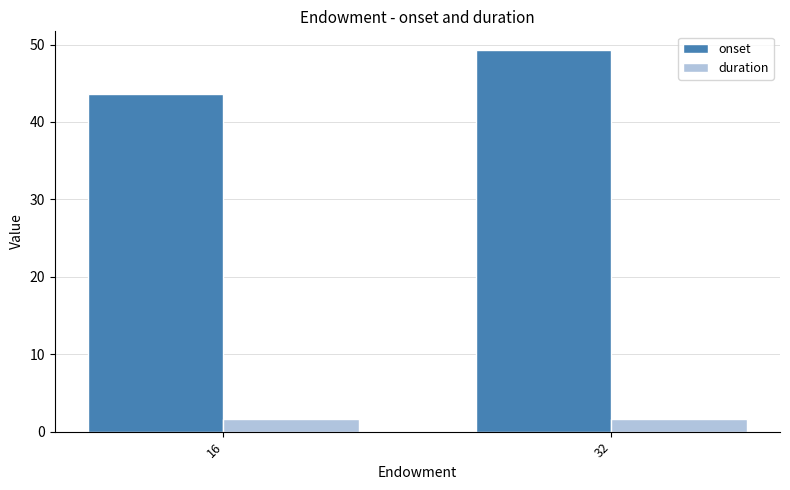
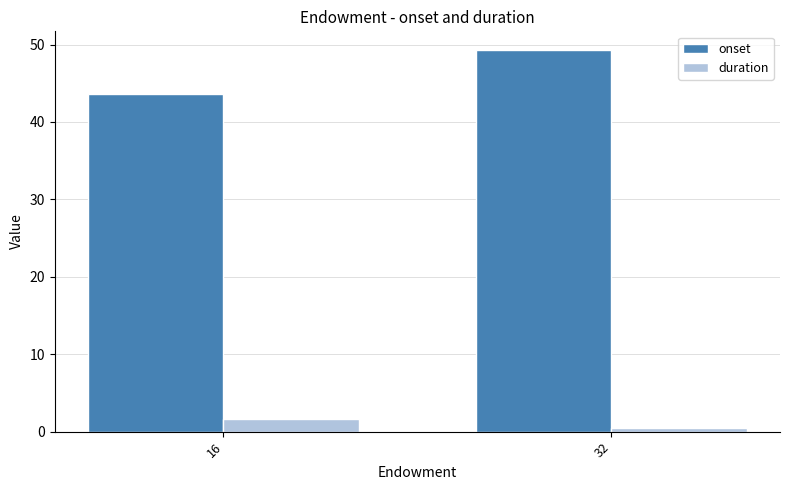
  {
    "onset": {
      "16": 44,
      "32": 49
    },
    "duration": {
      "16": 2,
-     "32": 2
+     "32": 1
    }
  }
